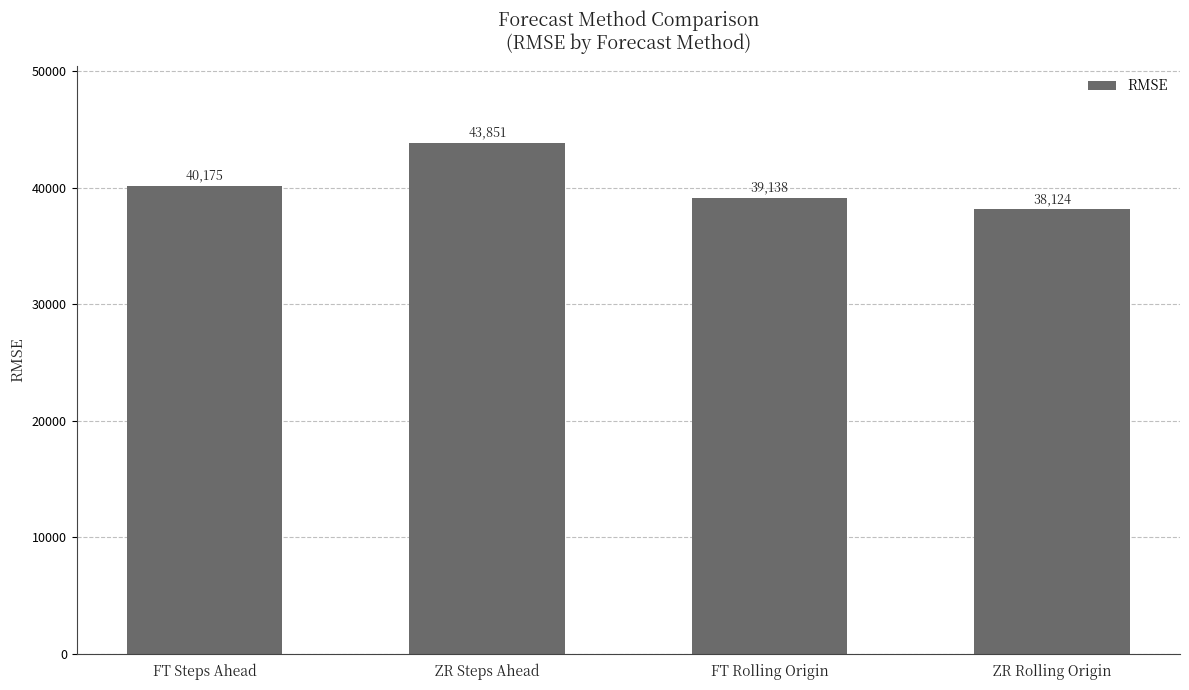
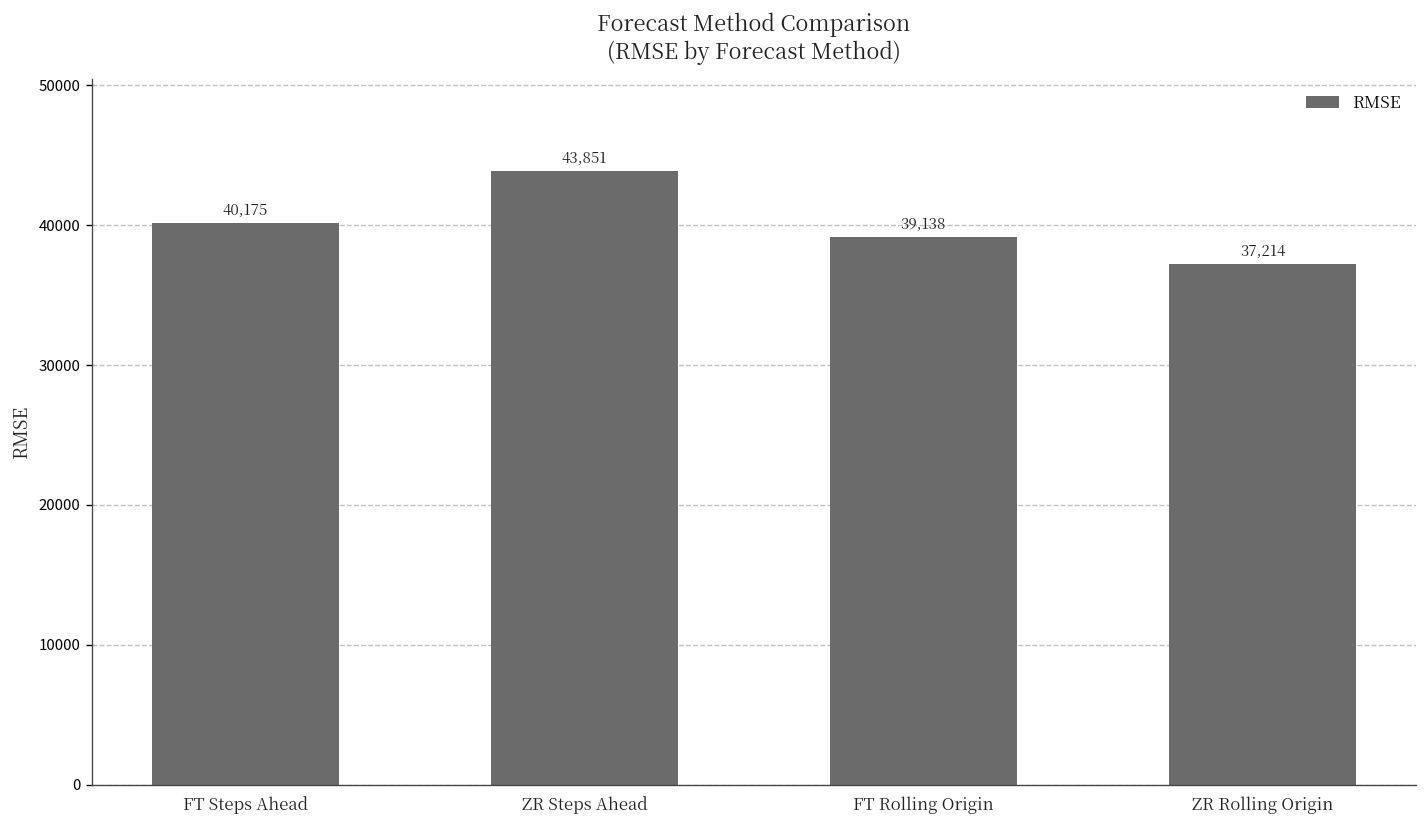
  {
    "FT Steps Ahead": "40,175",
    "ZR Steps Ahead": "43,851",
    "FT Rolling Origin": "39,138",
-   "ZR Rolling Origin": "38,124"
+   "ZR Rolling Origin": "37,214"
  }
